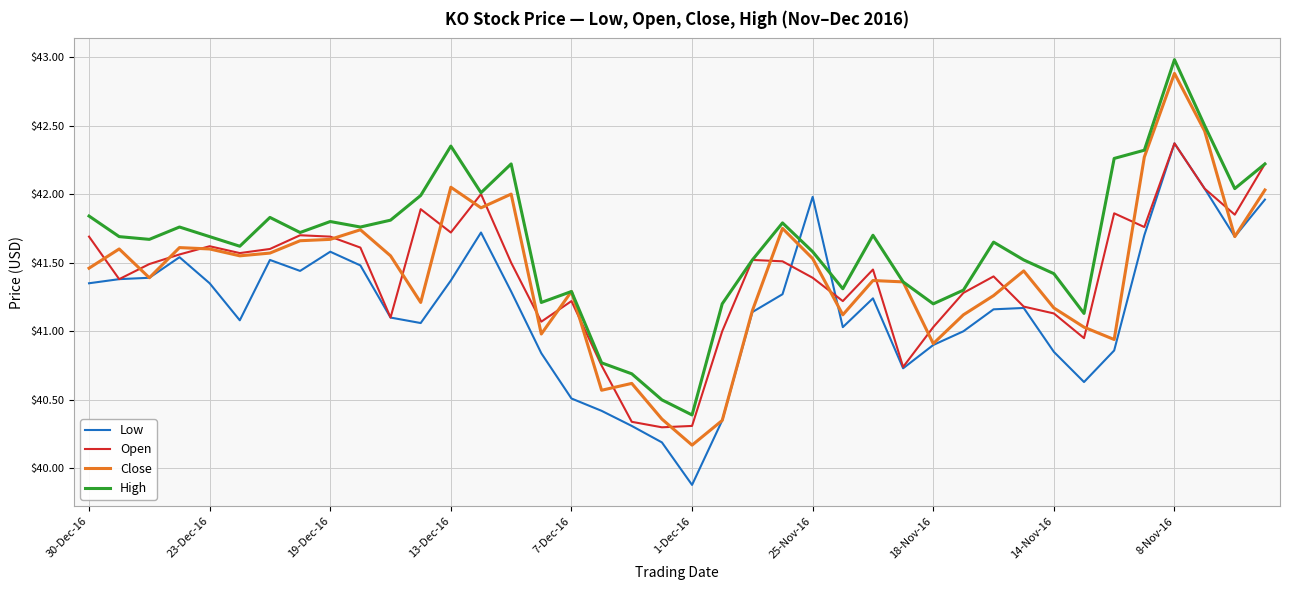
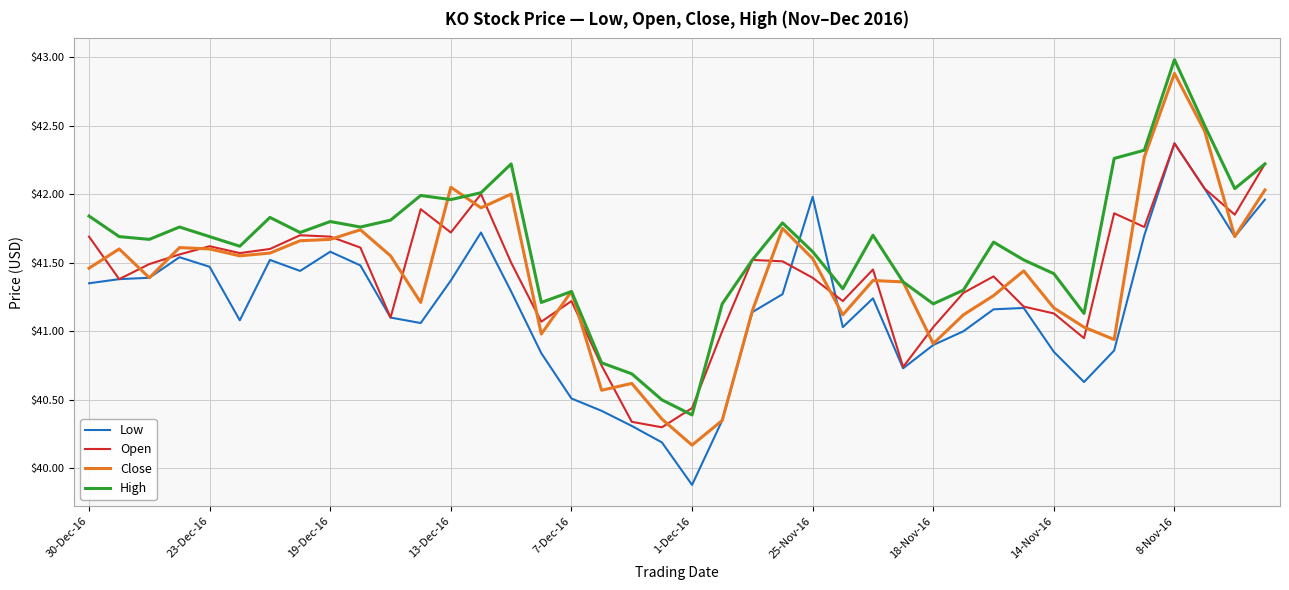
  {
    "Low": {
      "30-Dec-16": "$41.35",
-     "23-Dec-16": "$41.35",
+     "23-Dec-16": "$41.47",
      "19-Dec-16": "$41.58",
      "13-Dec-16": "$41.37",
      "7-Dec-16": "$40.51",
      "1-Dec-16": "$39.88",
      "25-Nov-16": "$41.98",
      "14-Nov-16": "$40.85"
    },
    "Open": {
      "30-Dec-16": "$41.69",
      "23-Dec-16": "$41.62",
      "19-Dec-16": "$41.69",
      "13-Dec-16": "$41.72",
      "7-Dec-16": "$41.22",
-     "1-Dec-16": "$40.31",
+     "1-Dec-16": "$40.44",
      "25-Nov-16": "$41.39",
      "18-Nov-16": "$41.03",
      "14-Nov-16": "$41.13"
    },
    "Close": {
      "30-Dec-16": "$41.46",
      "23-Dec-16": "$41.60",
      "19-Dec-16": "$41.67",
      "13-Dec-16": "$42.05",
      "1-Dec-16": "$40.17",
      "25-Nov-16": "$41.53",
      "14-Nov-16": "$41.17",
      "8-Nov-16": "$42.88"
    },
    "High": {
      "30-Dec-16": "$41.84",
      "23-Dec-16": "$41.69",
      "19-Dec-16": "$41.80",
-     "13-Dec-16": "$42.35",
+     "13-Dec-16": "$41.96",
      "1-Dec-16": "$40.39",
      "25-Nov-16": "$41.58",
      "18-Nov-16": "$41.20",
      "14-Nov-16": "$41.42",
      "8-Nov-16": "$42.98"
    }
  }
